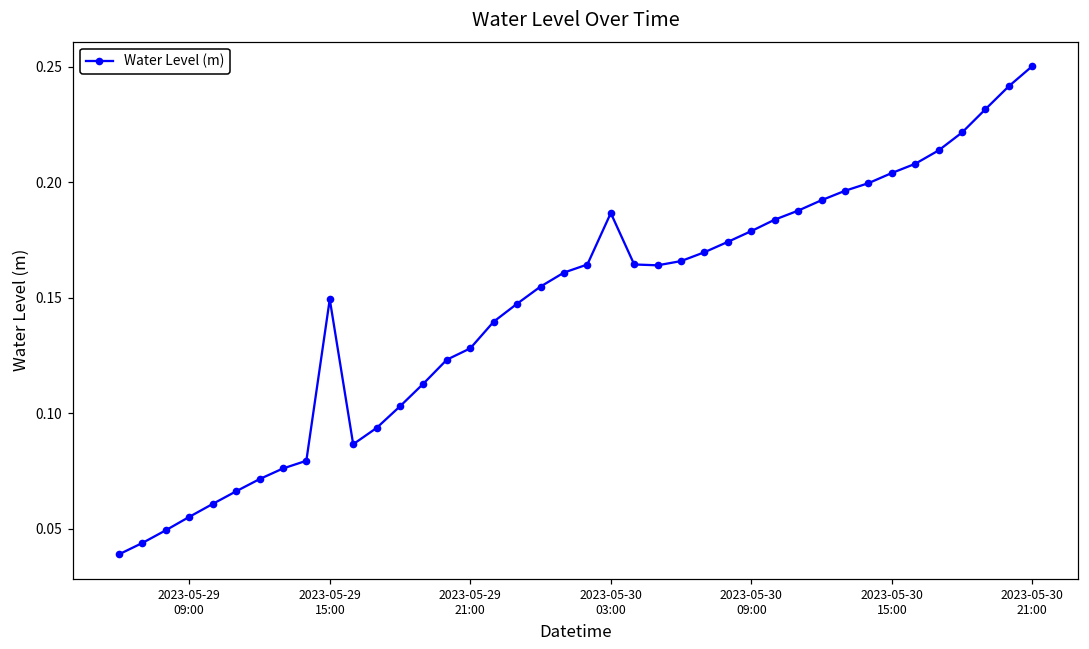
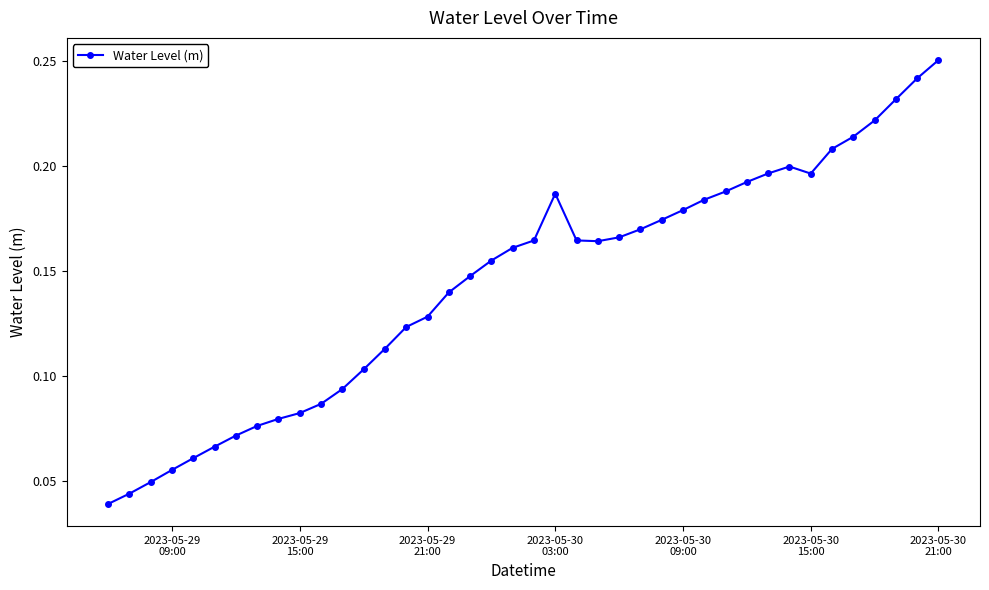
  {
    "2023-05-29 09:00": 0.055,
-   "2023-05-29 15:00": 0.149,
+   "2023-05-29 15:00": 0.082,
    "2023-05-29 21:00": 0.128,
    "2023-05-30 03:00": 0.187,
    "2023-05-30 09:00": 0.179,
-   "2023-05-30 15:00": 0.204,
+   "2023-05-30 15:00": 0.196,
    "2023-05-30 21:00": 0.250
  }
